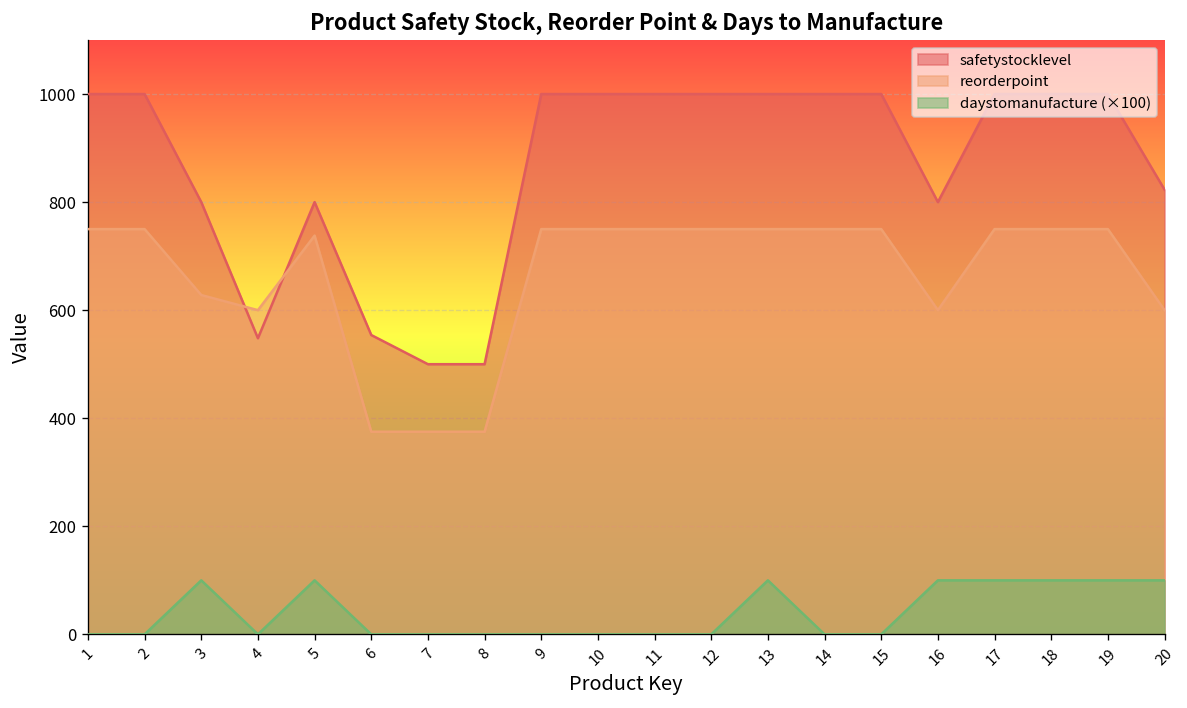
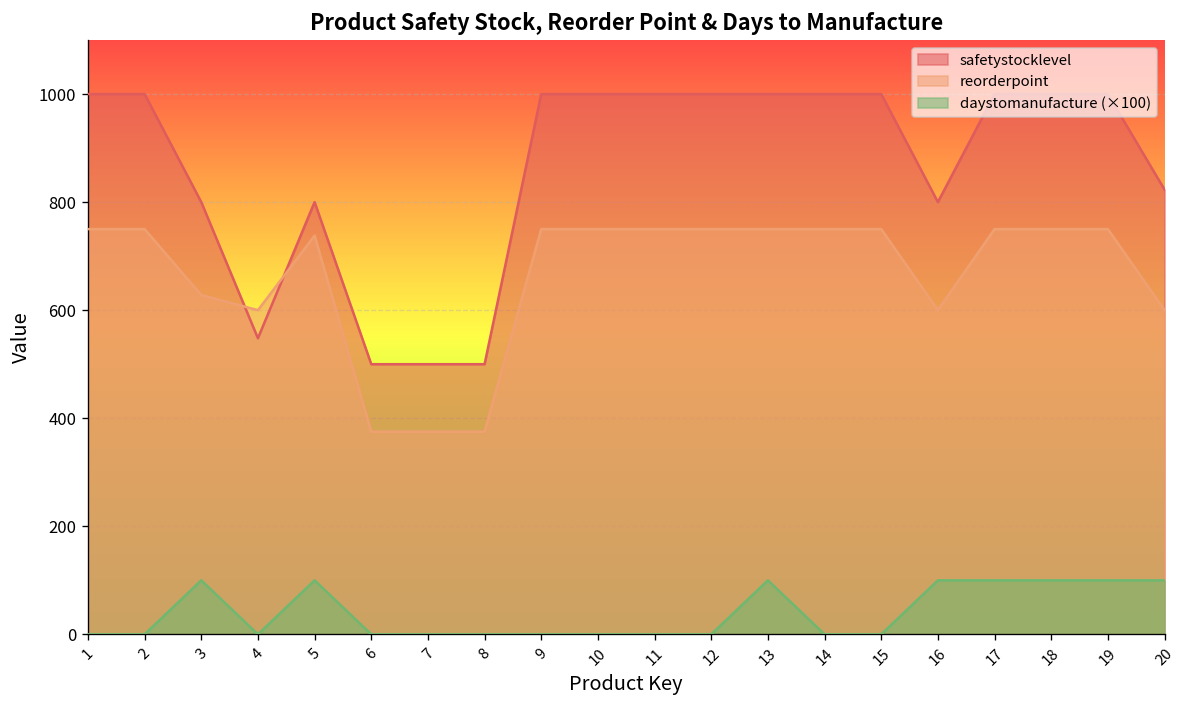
  {
    "safetystocklevel": {
      "1": 1000,
      "2": 1000,
      "3": 800,
      "4": 550,
      "5": 800,
-     "6": 550,
+     "6": 500,
      "7": 500,
      "8": 500,
      "9": 1000,
      "10": 1000,
      "11": 1000,
      "12": 1000,
      "13": 1000,
      "14": 1000,
      "15": 1000,
      "16": 800,
      "20": 820
    },
    "reorderpoint": {
      "1": 750,
      "2": 750,
      "3": 630,
      "4": 600,
      "5": 740,
      "6": 380,
      "7": 380,
      "8": 380,
      "9": 750,
      "10": 750,
      "11": 750,
      "12": 750,
      "13": 750,
      "14": 750,
      "15": 750,
      "16": 600,
      "17": 750,
      "18": 750,
      "19": 750,
      "20": 600
    },
    "daystomanufacture (×100)": {
      "1": 0,
      "2": 0,
      "3": 100,
      "4": 0,
      "5": 100,
      "6": 0,
      "7": 0,
      "8": 0,
      "9": 0,
      "10": 0,
      "11": 0,
      "12": 0,
      "13": 100,
      "14": 0,
      "15": 0,
      "16": 100,
      "17": 100,
      "18": 100,
      "19": 100,
      "20": 100
    }
  }
